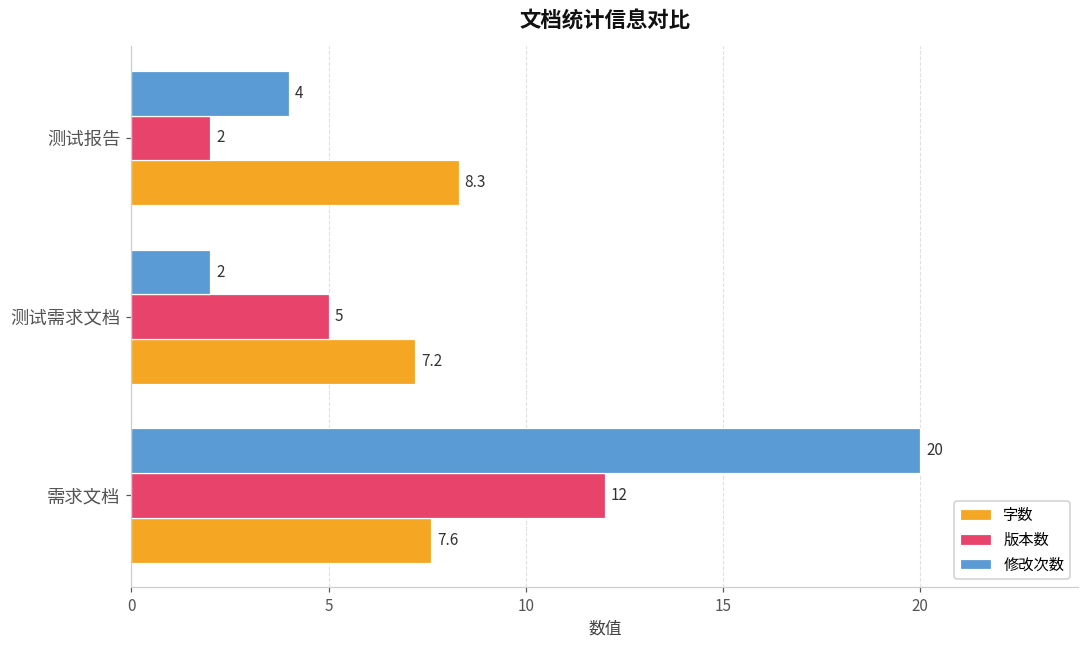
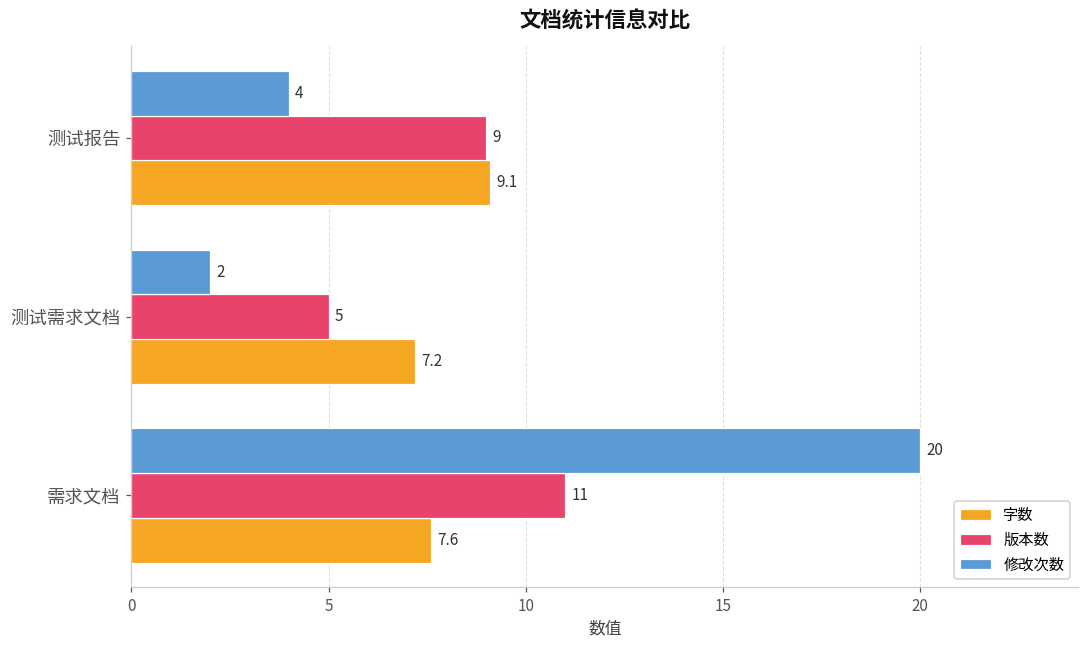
  {
    "字数": {
-     "测试报告": 8.3,
+     "测试报告": 9.1,
      "测试需求文档": 7.2,
      "需求文档": 7.6
    },
    "版本数": {
-     "测试报告": 2,
+     "测试报告": 9,
      "测试需求文档": 5,
-     "需求文档": 12
+     "需求文档": 11
    },
    "修改次数": {
      "测试报告": 4,
      "测试需求文档": 2,
      "需求文档": 20
    }
  }
